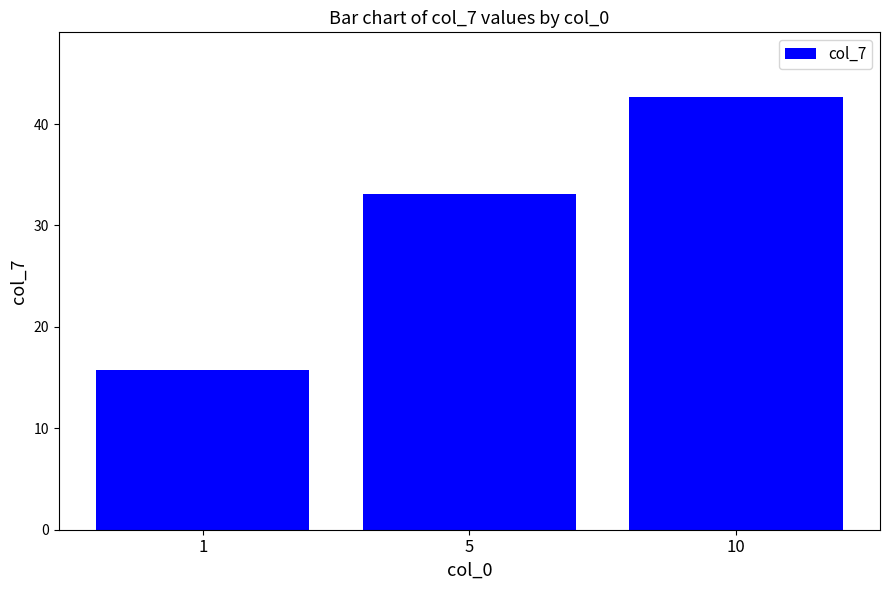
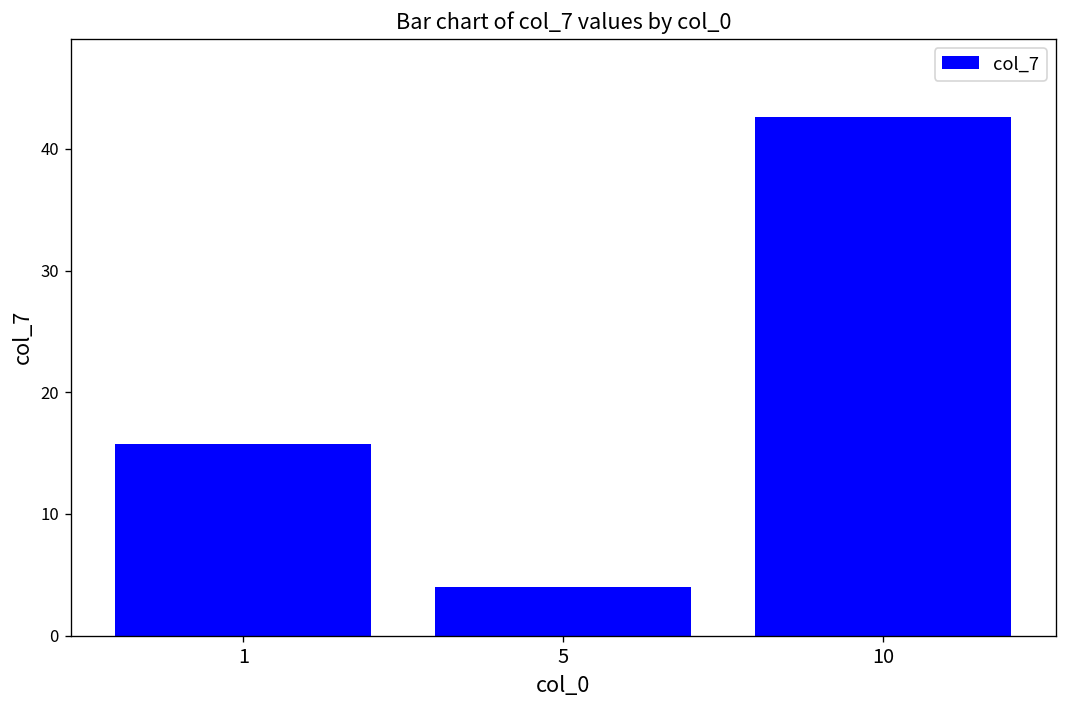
  {
    "1": 15.7,
-   "5": 33.1,
+   "5": 4.0,
    "10": 42.6
  }
